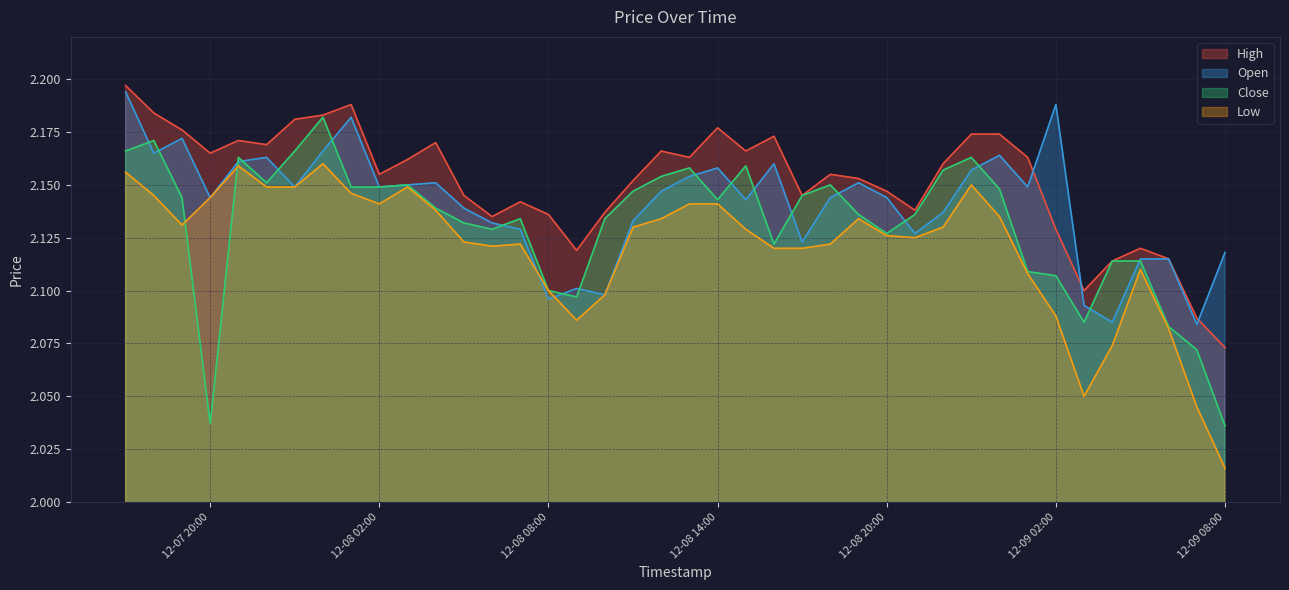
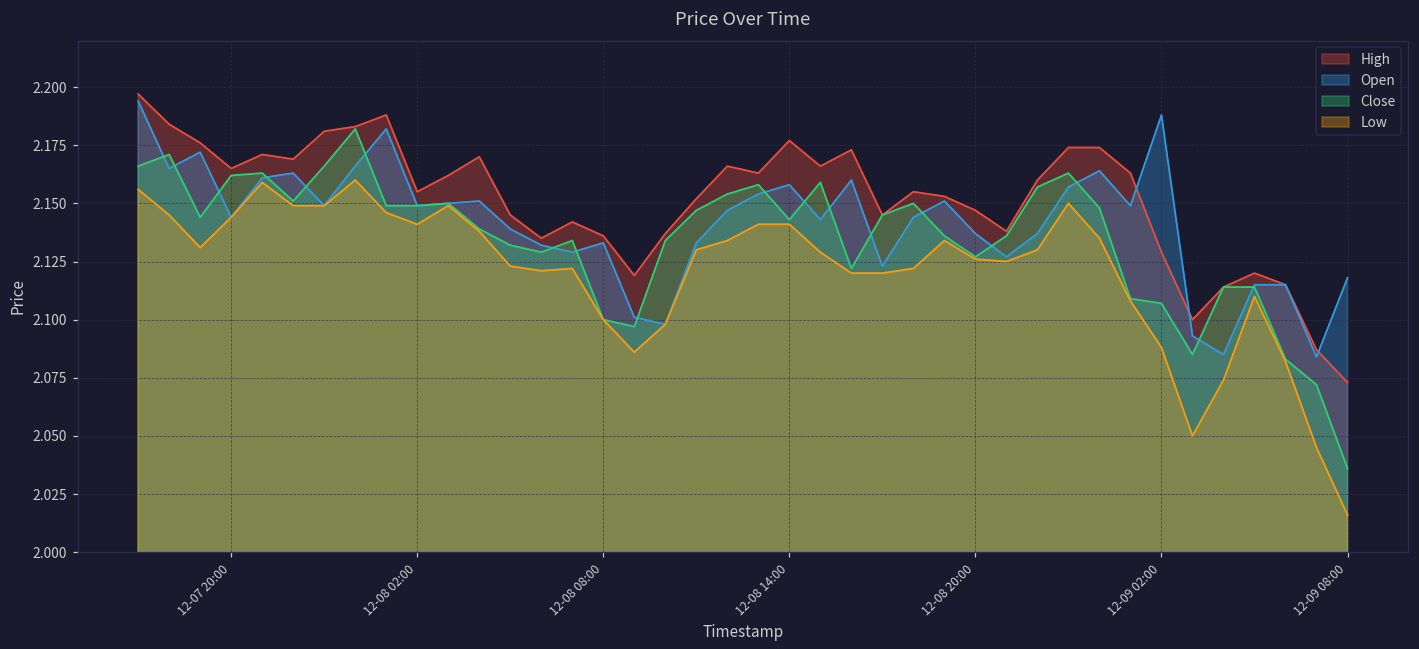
  {
    "Open": {
-     "12-08 08:00": 2.096,
+     "12-08 08:00": 2.133,
      "12-08 14:00": 2.158,
-     "12-08 20:00": 2.144,
+     "12-08 20:00": 2.137,
      "12-09 02:00": 2.188,
      "12-09 08:00": 2.118
    },
    "Close": {
-     "12-07 20:00": 2.037,
+     "12-07 20:00": 2.162,
      "12-08 14:00": 2.143,
      "12-09 02:00": 2.107,
      "12-09 08:00": 2.036
    }
  }
